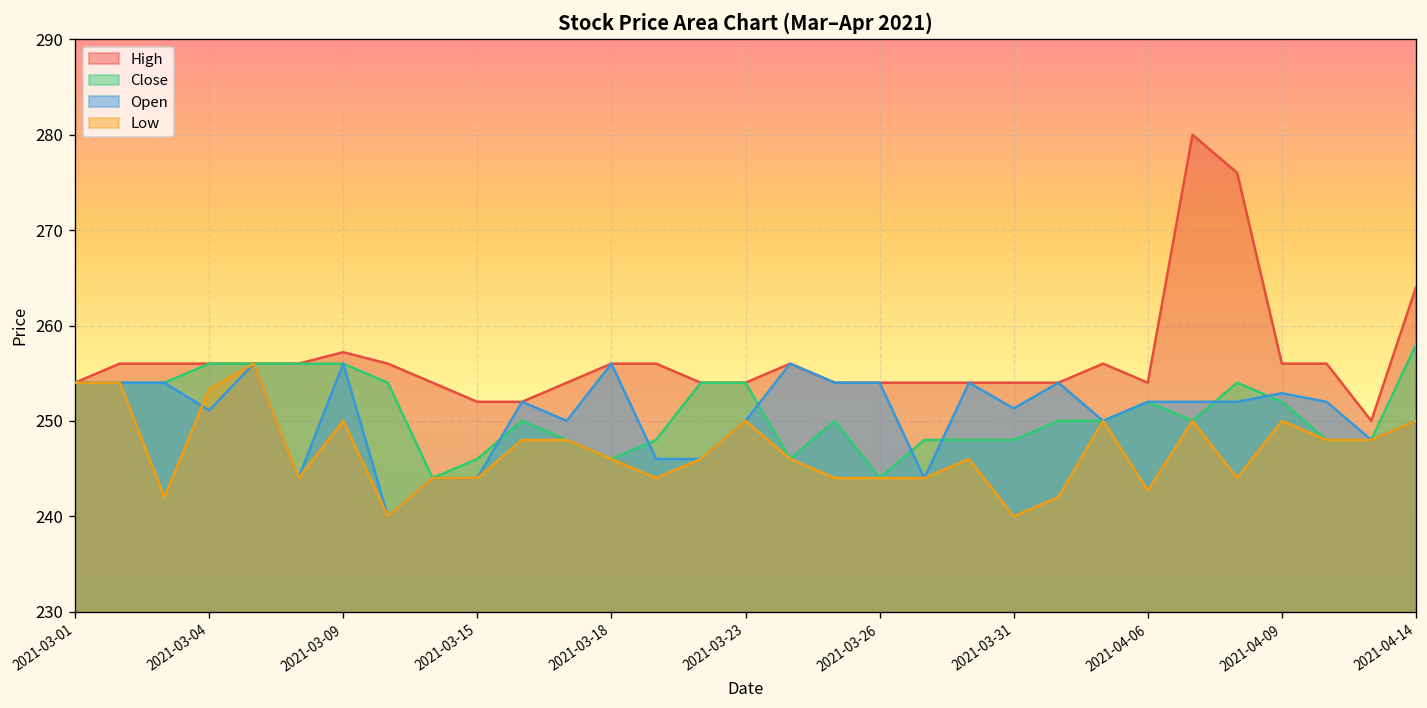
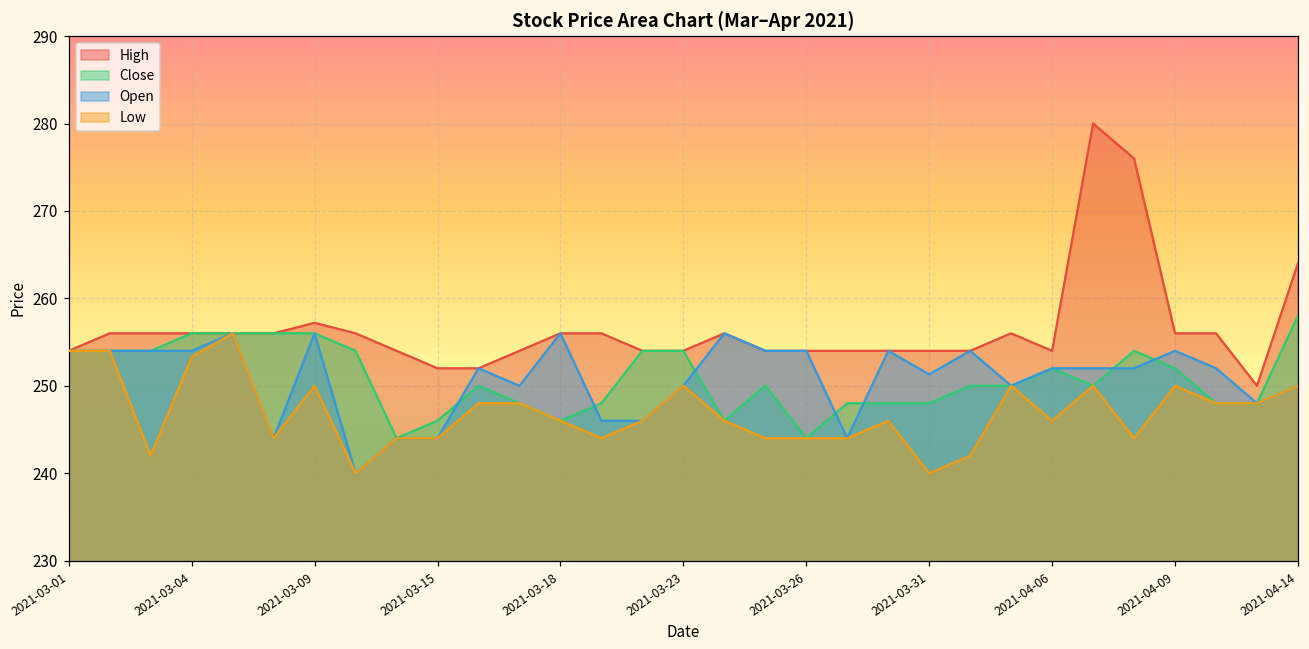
  {
    "High": {
      "2021-03-09": 257,
      "2021-03-15": 252,
      "2021-03-31": 254,
      "2021-04-06": 254,
      "2021-04-09": 256,
      "2021-04-14": 264
    },
    "Close": {
      "2021-03-15": 246,
      "2021-03-31": 248,
      "2021-04-09": 252,
      "2021-04-14": 258
    },
    "Open": {
-     "2021-03-04": 251,
+     "2021-03-04": 254,
      "2021-03-31": 251,
-     "2021-04-09": 253
+     "2021-04-09": 254
    },
    "Low": {
      "2021-03-04": 253,
      "2021-03-09": 250,
      "2021-03-31": 240,
-     "2021-04-06": 243,
+     "2021-04-06": 246,
      "2021-04-09": 250
    }
  }
